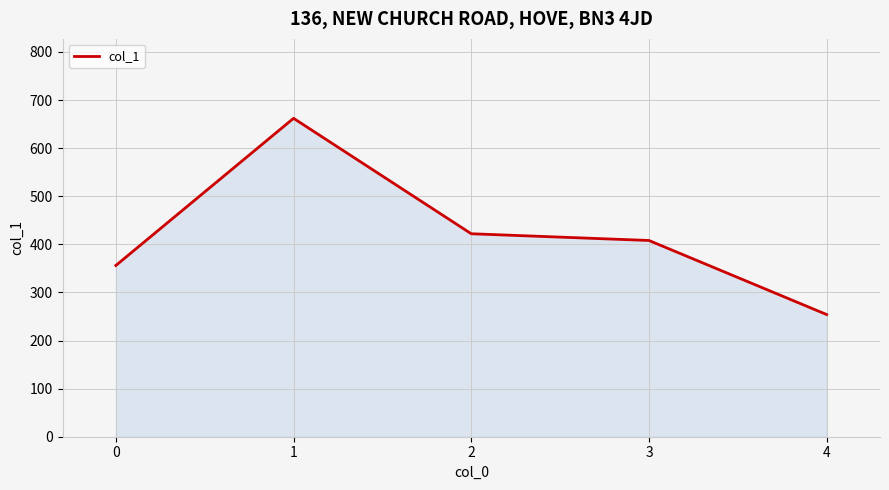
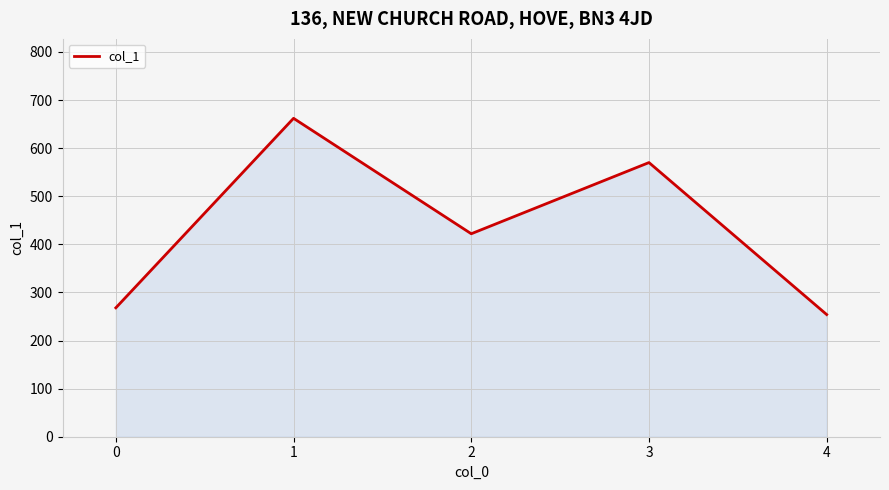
  {
-   "0": 360,
+   "0": 270,
    "1": 660,
    "2": 420,
-   "3": 410,
+   "3": 570,
    "4": 250
  }
